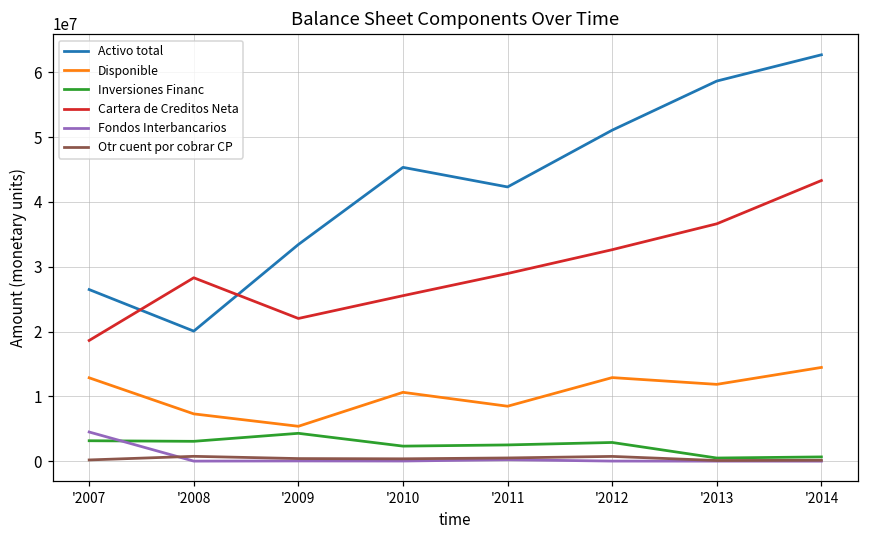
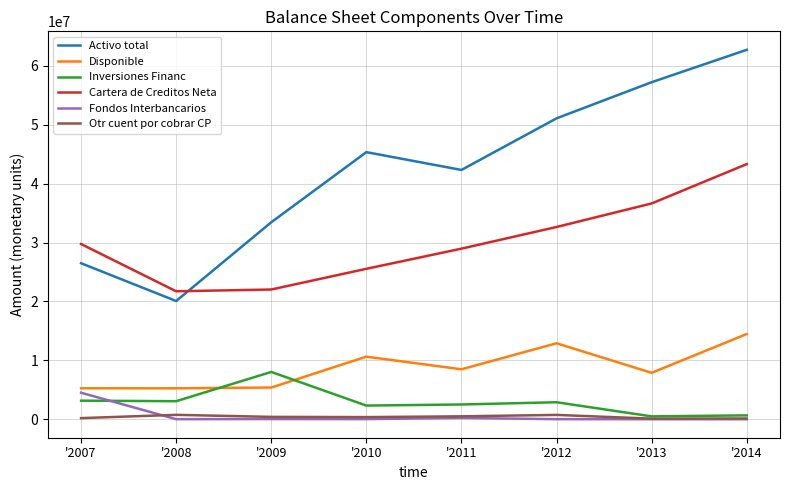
  {
    "Activo total": {
      "'2007": 26000000,
      "'2008": 20000000,
      "'2009": 33000000,
      "'2010": 45000000,
      "'2011": 42000000,
      "'2012": 51000000,
-     "'2013": 59000000,
+     "'2013": 57000000,
      "'2014": 63000000
    },
    "Disponible": {
-     "'2007": 13000000,
-     "'2008": 7000000,
+     "'2007": 5000000,
+     "'2008": 5000000,
      "'2009": 5000000,
      "'2010": 11000000,
      "'2011": 8000000,
      "'2012": 13000000,
-     "'2013": 12000000,
+     "'2013": 8000000,
      "'2014": 14000000
    },
    "Inversiones Financ": {
      "'2007": 3000000,
      "'2008": 3000000,
-     "'2009": 4000000,
+     "'2009": 8000000,
      "'2010": 2000000,
      "'2011": 3000000,
      "'2012": 3000000,
      "'2014": 1000000
    },
    "Cartera de Creditos Neta": {
-     "'2007": 19000000,
-     "'2008": 28000000,
+     "'2007": 30000000,
+     "'2008": 22000000,
      "'2009": 22000000,
      "'2010": 26000000,
      "'2011": 29000000,
      "'2012": 33000000,
      "'2013": 37000000,
      "'2014": 43000000
    },
    "Fondos Interbancarios": {
      "'2007": 5000000,
      "'2008": 0,
      "'2012": 0
    },
    "Otr cuent por cobrar CP": {
      "'2007": 0,
      "'2008": 1000000,
      "'2012": 1000000
    }
  }
